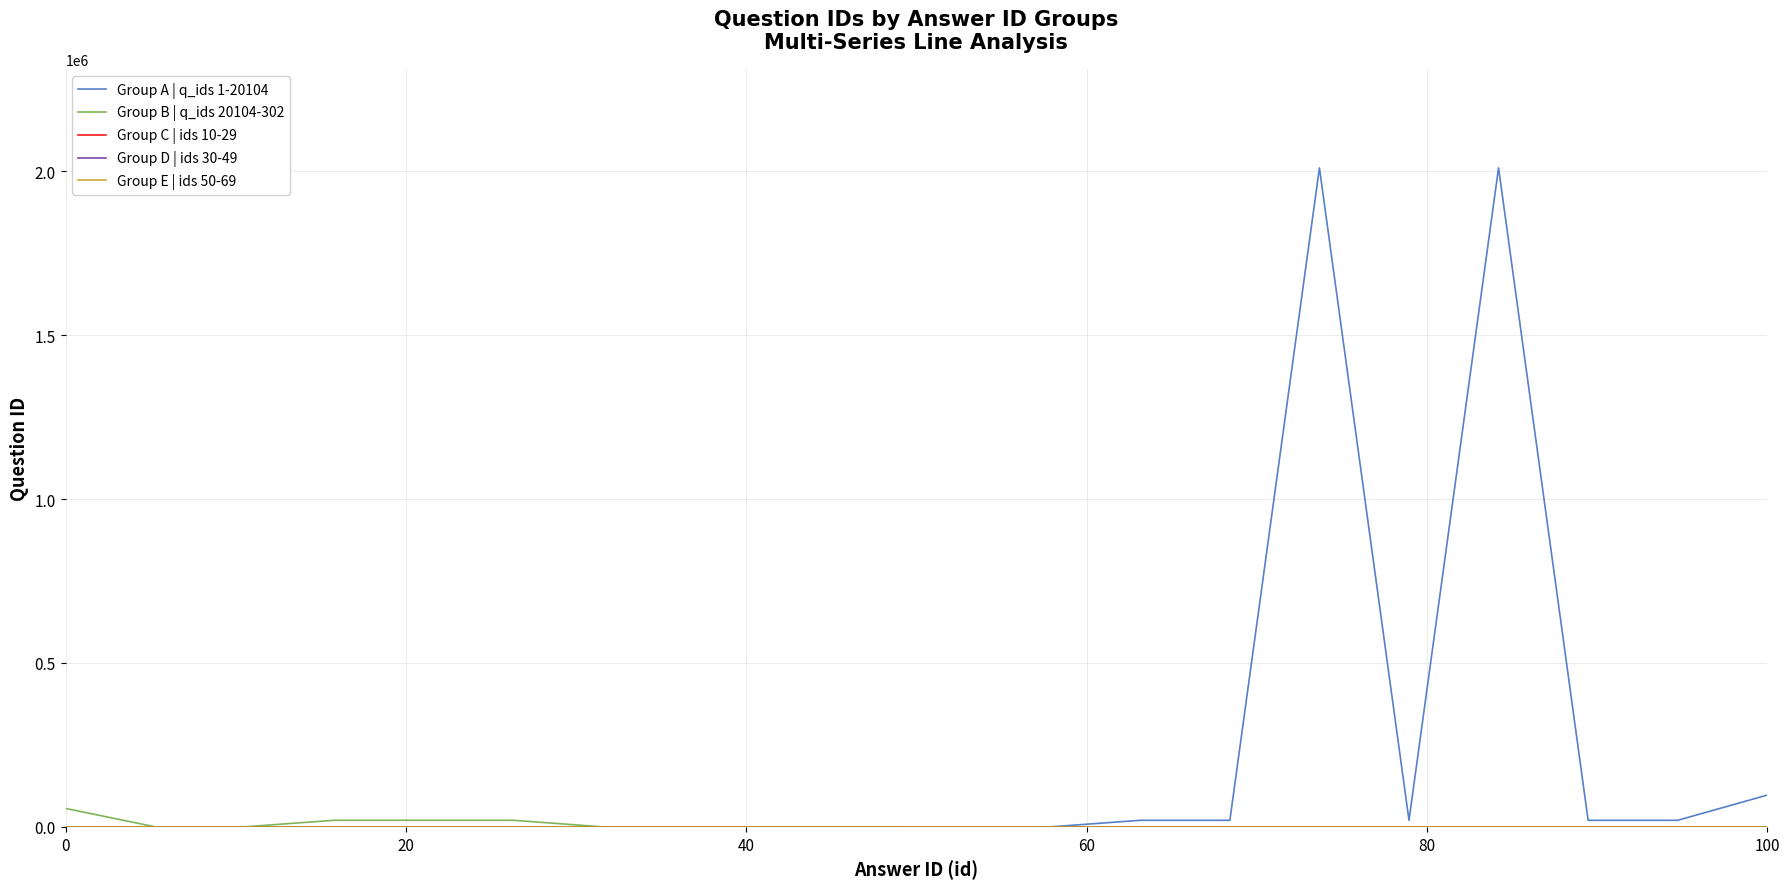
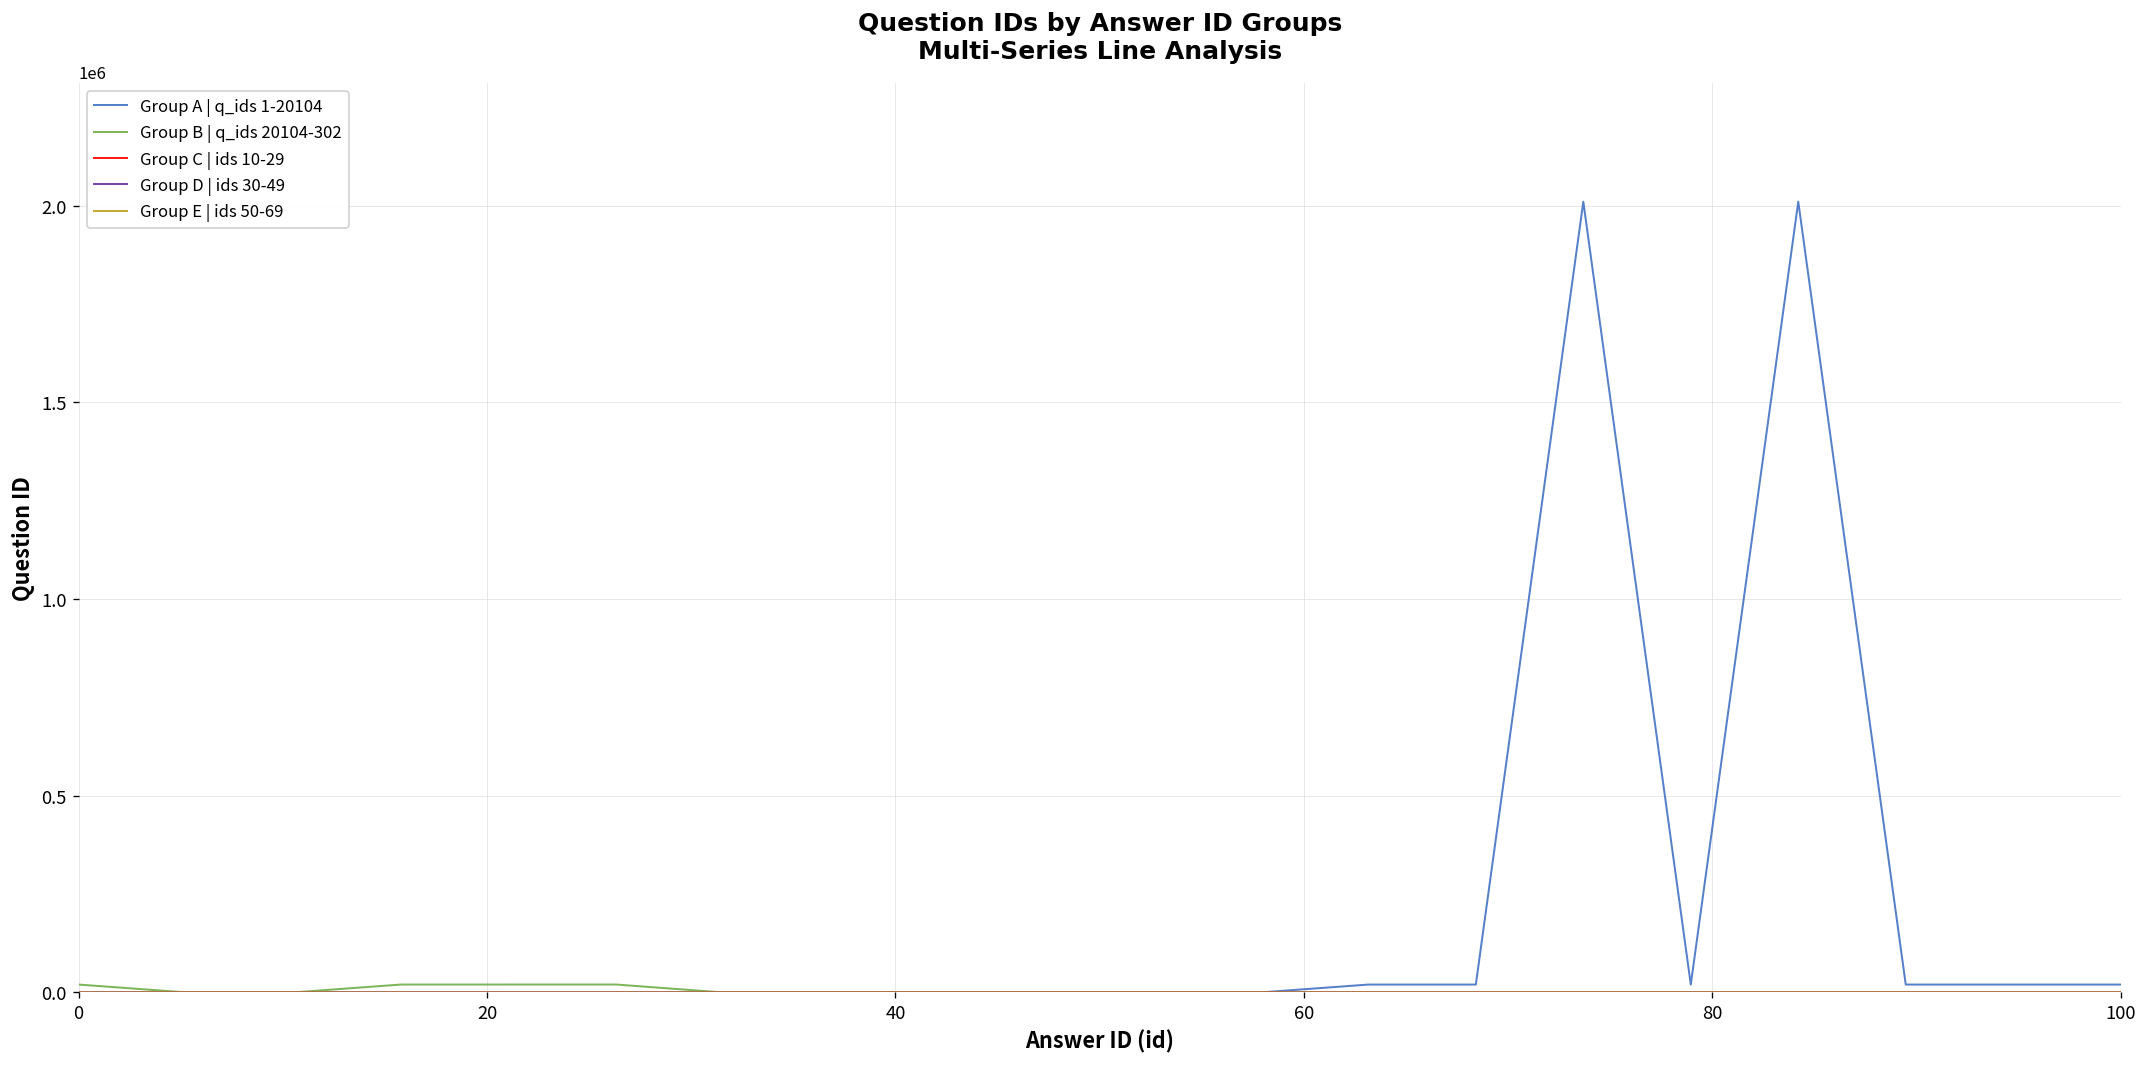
  {
    "Group A | q_ids 1-20104": {
-     "100": 100000
+     "100": 20000
    },
    "Group B | q_ids 20104-302": {
-     "0": 60000
+     "0": 20000
    }
  }
